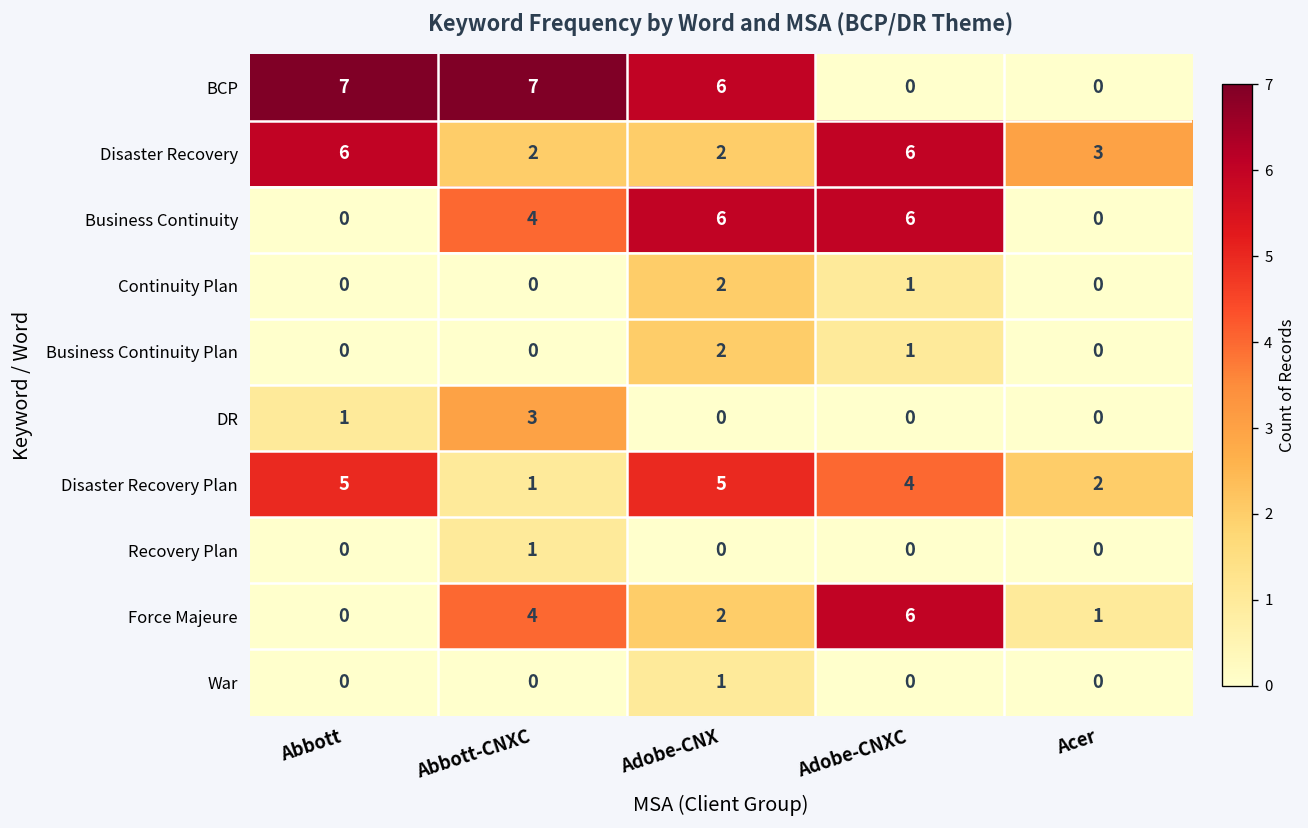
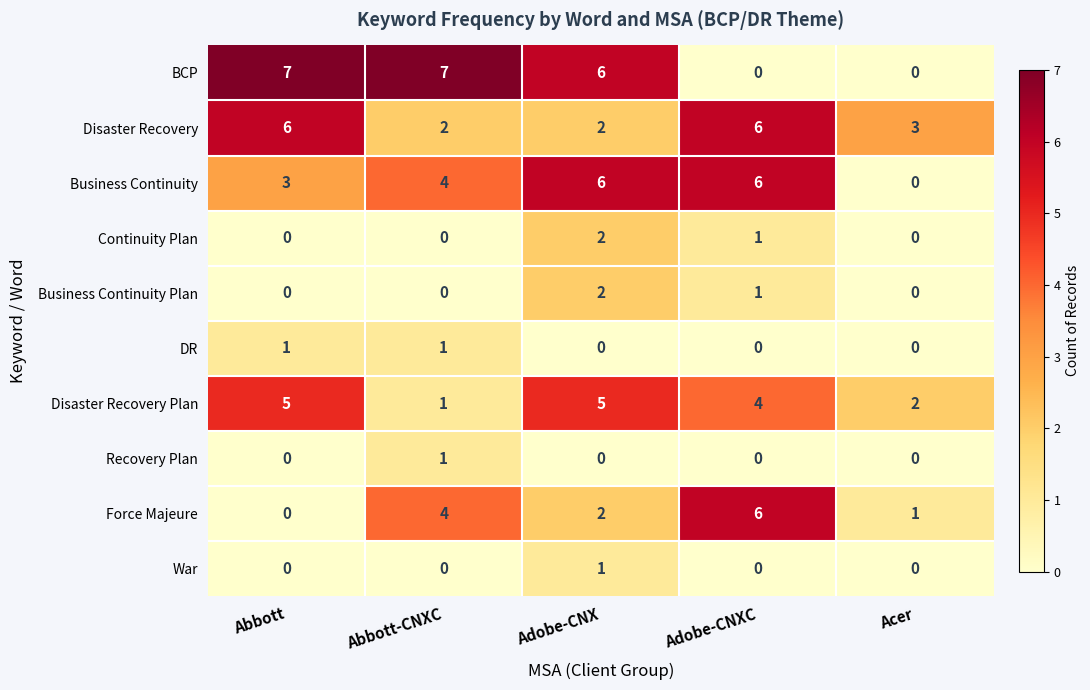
  {
    "BCP": {
      "Abbott": 7,
      "Abbott-CNXC": 7,
      "Adobe-CNX": 6,
      "Adobe-CNXC": 0,
      "Acer": 0
    },
    "Disaster Recovery": {
      "Abbott": 6,
      "Abbott-CNXC": 2,
      "Adobe-CNX": 2,
      "Adobe-CNXC": 6,
      "Acer": 3
    },
    "Business Continuity": {
-     "Abbott": 0,
+     "Abbott": 3,
      "Abbott-CNXC": 4,
      "Adobe-CNX": 6,
      "Adobe-CNXC": 6,
      "Acer": 0
    },
    "Continuity Plan": {
      "Abbott": 0,
      "Abbott-CNXC": 0,
      "Adobe-CNX": 2,
      "Adobe-CNXC": 1,
      "Acer": 0
    },
    "Business Continuity Plan": {
      "Abbott": 0,
      "Abbott-CNXC": 0,
      "Adobe-CNX": 2,
      "Adobe-CNXC": 1,
      "Acer": 0
    },
    "DR": {
      "Abbott": 1,
-     "Abbott-CNXC": 3,
+     "Abbott-CNXC": 1,
      "Adobe-CNX": 0,
      "Adobe-CNXC": 0,
      "Acer": 0
    },
    "Disaster Recovery Plan": {
      "Abbott": 5,
      "Abbott-CNXC": 1,
      "Adobe-CNX": 5,
      "Adobe-CNXC": 4,
      "Acer": 2
    },
    "Recovery Plan": {
      "Abbott": 0,
      "Abbott-CNXC": 1,
      "Adobe-CNX": 0,
      "Adobe-CNXC": 0,
      "Acer": 0
    },
    "Force Majeure": {
      "Abbott": 0,
      "Abbott-CNXC": 4,
      "Adobe-CNX": 2,
      "Adobe-CNXC": 6,
      "Acer": 1
    },
    "War": {
      "Abbott": 0,
      "Abbott-CNXC": 0,
      "Adobe-CNX": 1,
      "Adobe-CNXC": 0,
      "Acer": 0
    }
  }
